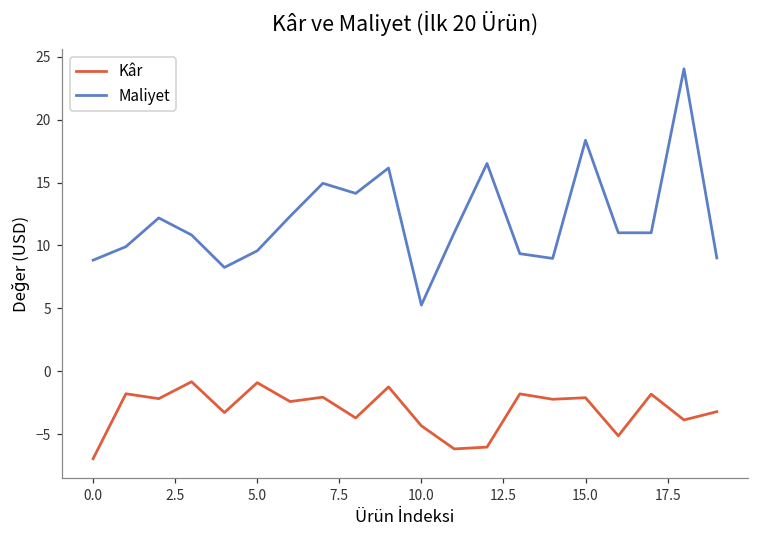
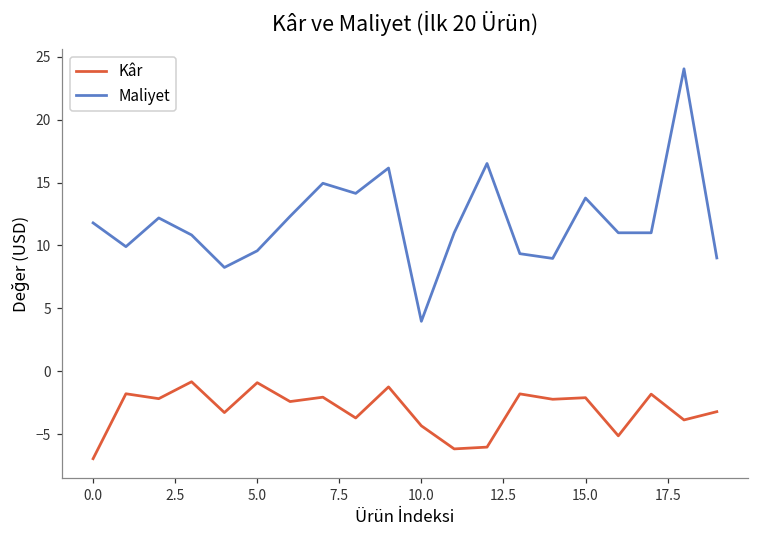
  {
    "Kâr": {
      "0.0": -6.9,
      "5.0": -0.9,
      "10.0": -4.3,
      "15.0": -2.1
    },
    "Maliyet": {
-     "0.0": 8.8,
+     "0.0": 11.8,
      "5.0": 9.6,
-     "10.0": 5.3,
-     "15.0": 18.4
+     "10.0": 4.0,
+     "15.0": 13.8
    }
  }
